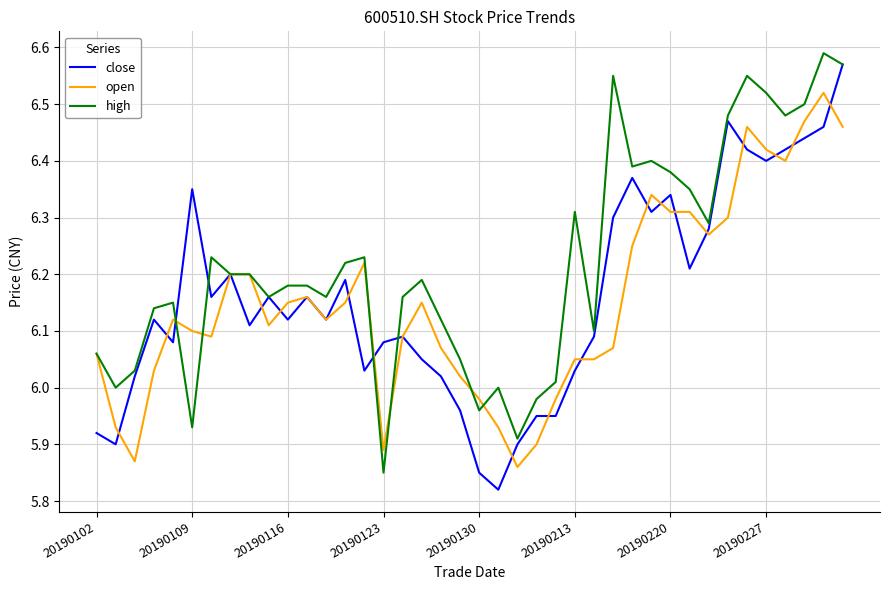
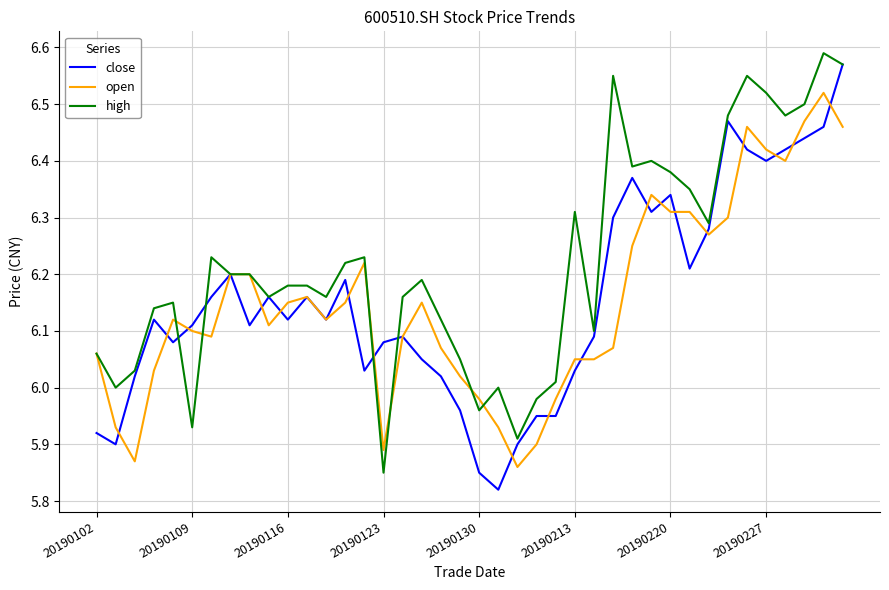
  {
    "close": {
      "20190102": 5.92,
-     "20190109": 6.35,
+     "20190109": 6.11,
      "20190116": 6.12,
      "20190123": 6.08,
      "20190130": 5.85,
      "20190213": 6.03,
      "20190220": 6.34,
      "20190227": 6.40
    },
    "open": {
      "20190109": 6.10,
      "20190116": 6.15,
      "20190123": 5.89,
      "20190130": 5.98,
      "20190213": 6.05,
      "20190220": 6.31,
      "20190227": 6.42
    },
    "high": {
      "20190109": 5.93,
      "20190116": 6.18,
      "20190123": 5.85,
      "20190130": 5.96,
      "20190213": 6.31,
      "20190220": 6.38,
      "20190227": 6.52
    }
  }
